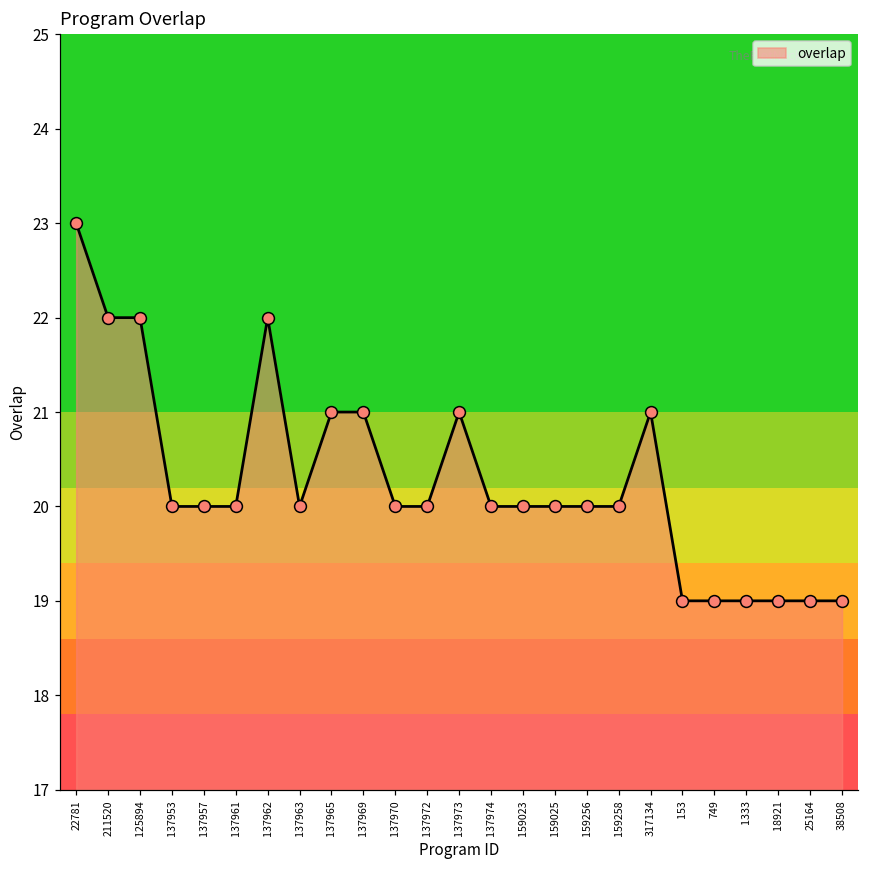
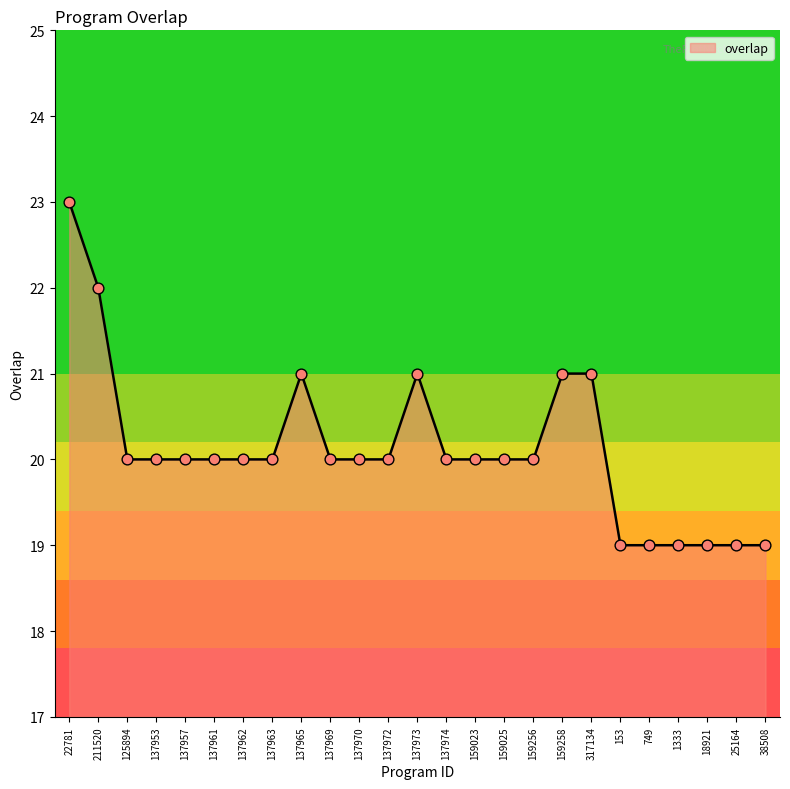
  {
    "22781": 23,
    "211520": 22,
-   "125894": 22,
+   "125894": 20,
    "137953": 20,
    "137957": 20,
    "137961": 20,
-   "137962": 22,
+   "137962": 20,
    "137963": 20,
    "137965": 21,
-   "137969": 21,
+   "137969": 20,
    "137970": 20,
    "137972": 20,
    "137973": 21,
    "137974": 20,
    "159023": 20,
    "159025": 20,
    "159256": 20,
-   "159258": 20,
+   "159258": 21,
    "317134": 21,
    "153": 19,
    "749": 19,
    "1333": 19,
    "18921": 19,
    "25164": 19,
    "38508": 19
  }
